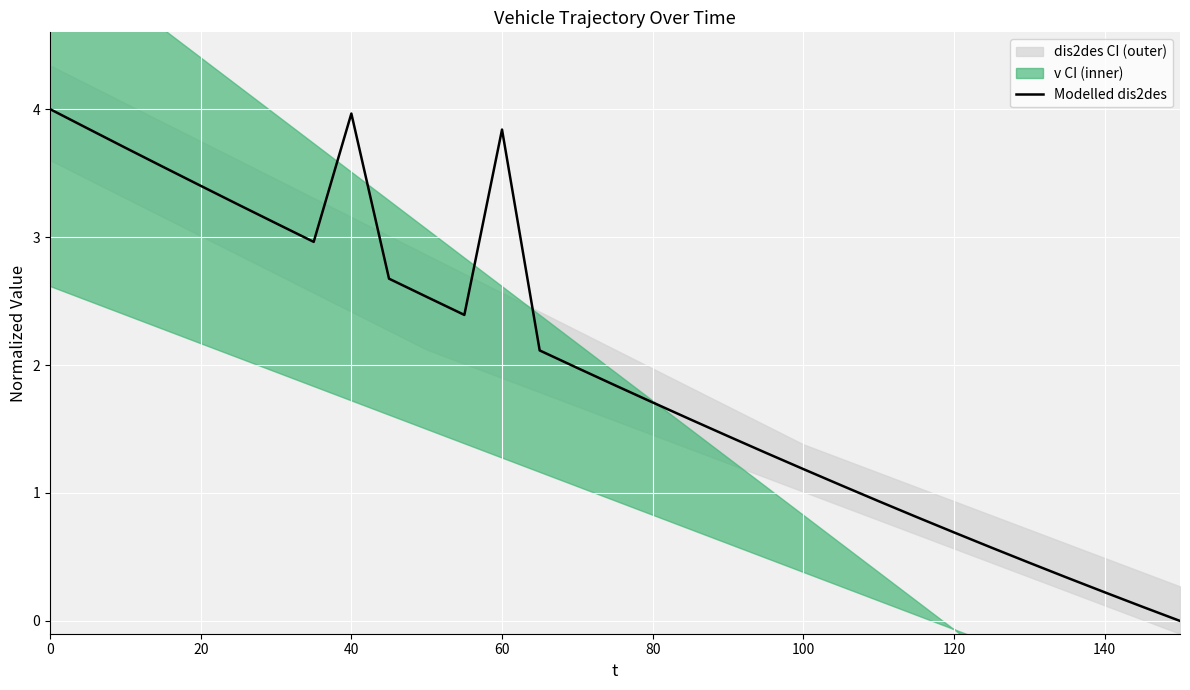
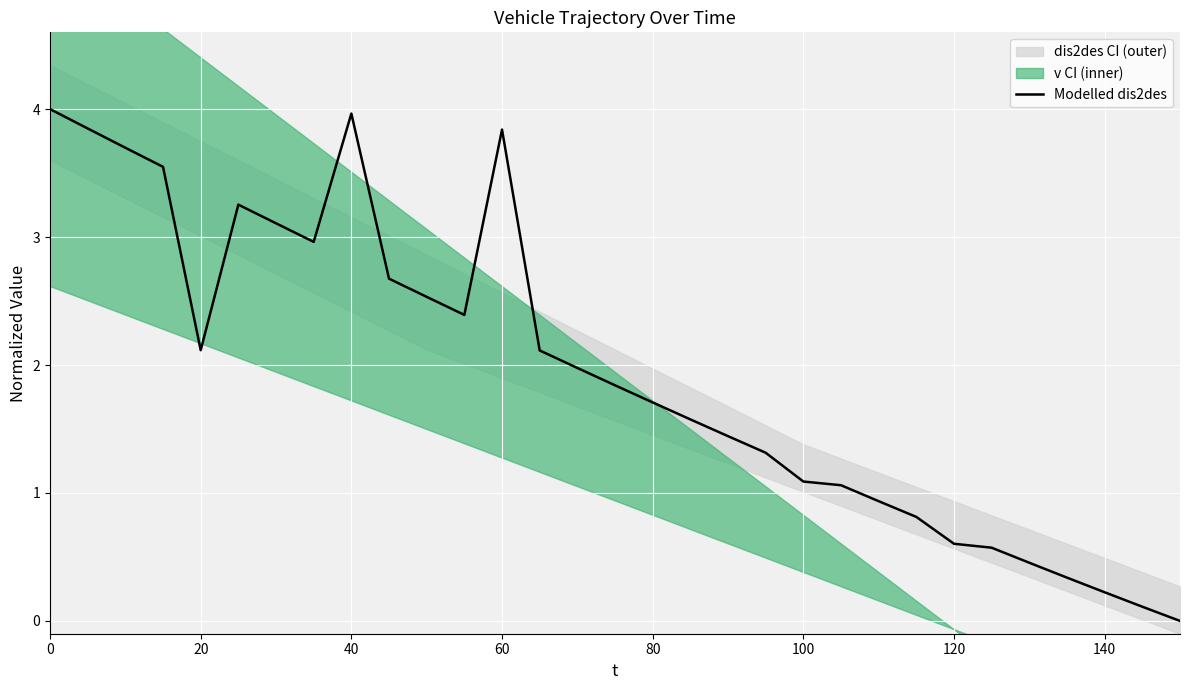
  {
    "Modelled dis2des": {
      "0": 4.00,
-     "20": 3.40,
+     "20": 2.12,
      "40": 3.97,
      "60": 3.84,
-     "100": 1.19,
-     "120": 0.69,
+     "100": 1.09,
+     "120": 0.60,
      "140": 0.22
    },
    "v CI (inner)": {
      "120": 0.00
    }
  }
